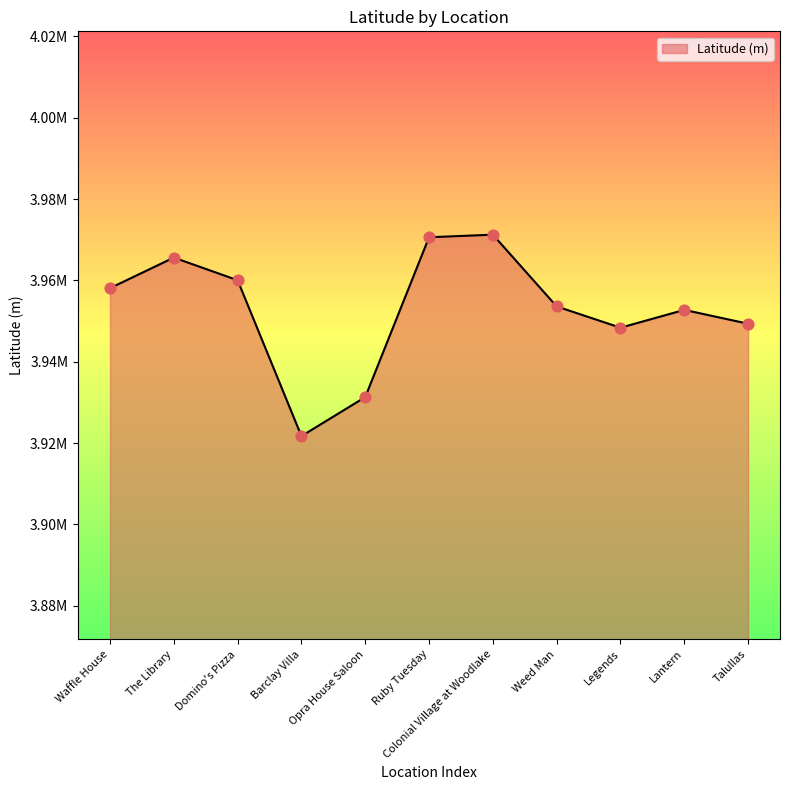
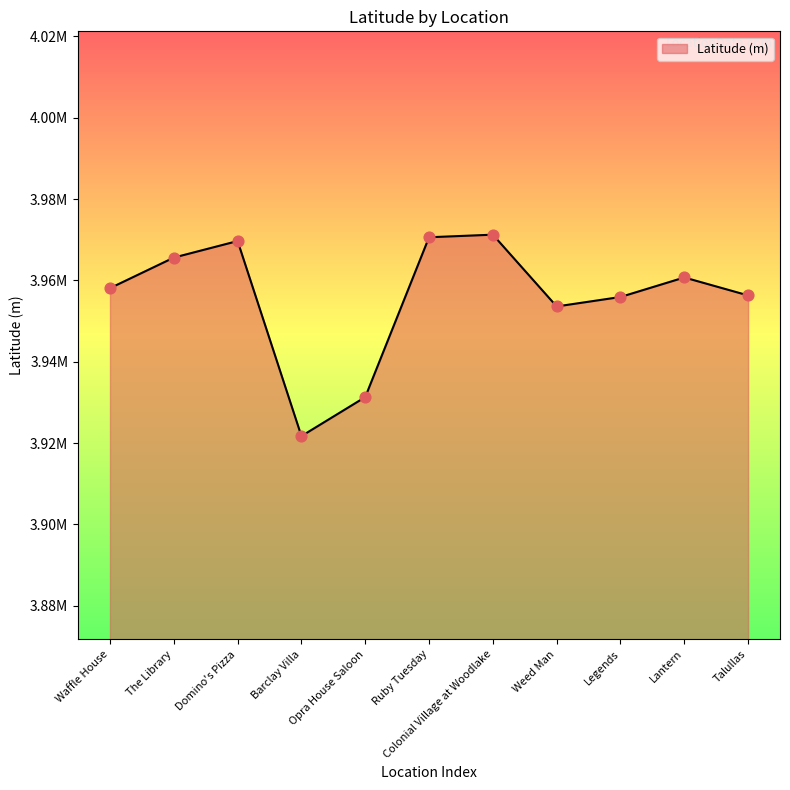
  {
    "Waffle House": 3958000,
    "The Library": 3966000,
-   "Domino's Pizza": 3960000,
+   "Domino's Pizza": 3970000,
    "Barclay Villa": 3922000,
    "Opra House Saloon": 3931000,
    "Ruby Tuesday": 3971000,
    "Colonial Village at Woodlake": 3971000,
    "Weed Man": 3954000,
-   "Legends": 3948000,
-   "Lantern": 3953000,
-   "Talullas": 3949000
+   "Legends": 3956000,
+   "Lantern": 3961000,
+   "Talullas": 3956000
  }
